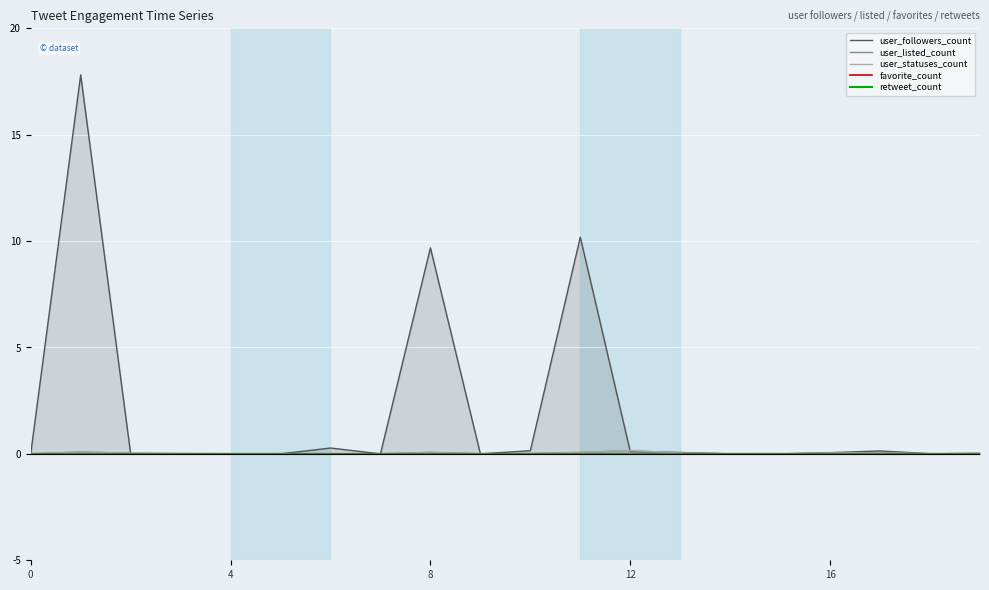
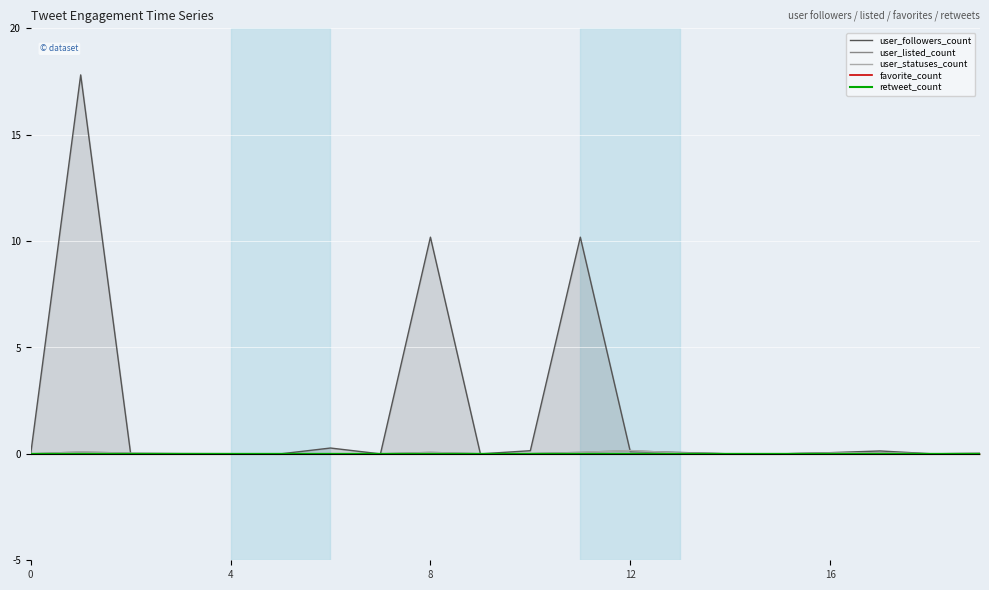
  {
    "user_followers_count": {
-     "8": 9.7
+     "8": 10.2
    }
  }
